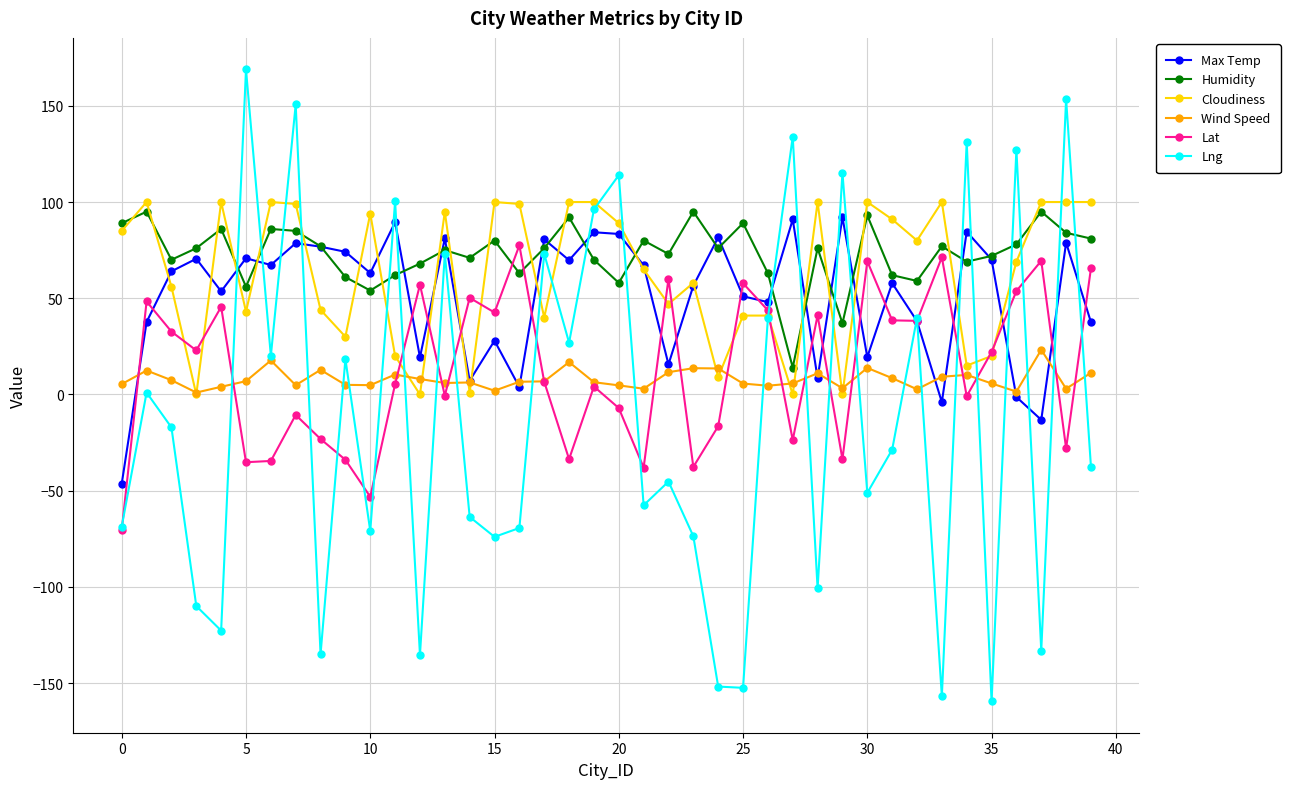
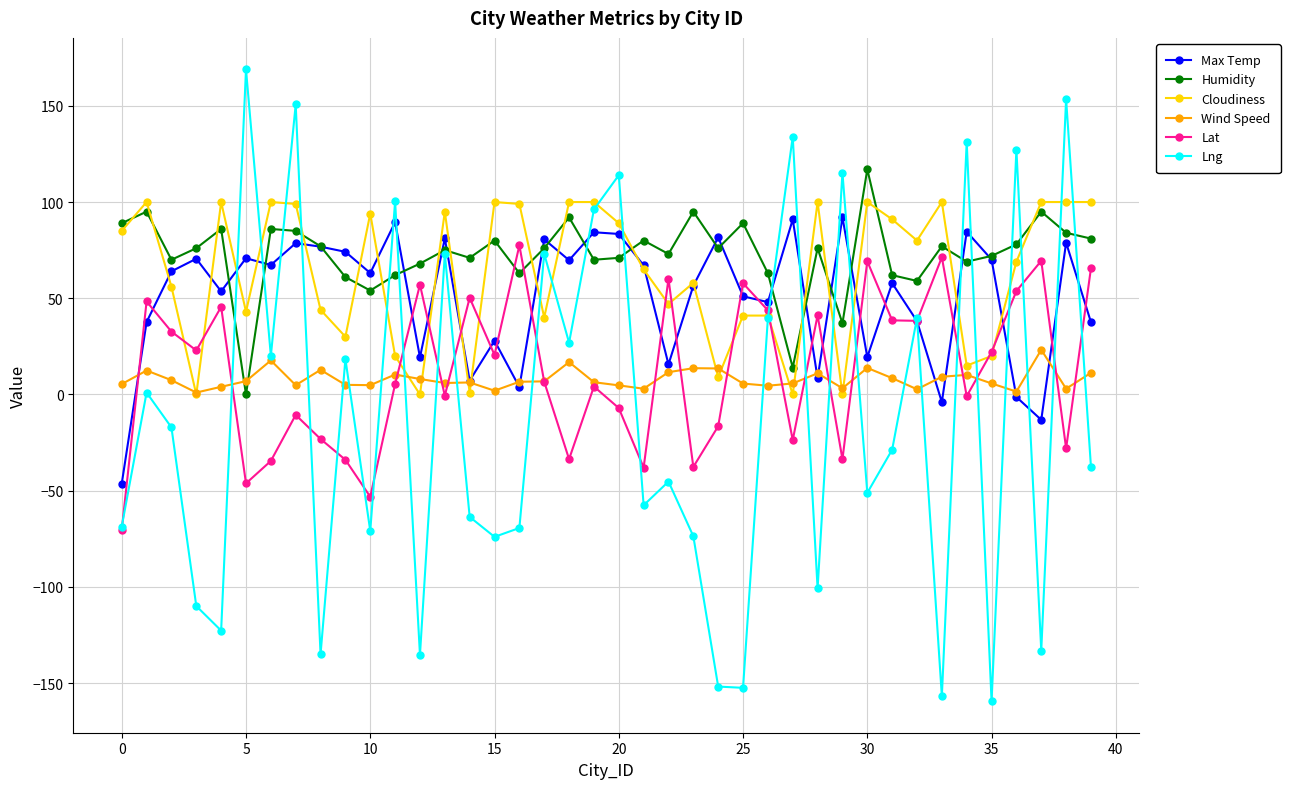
  {
    "Max Temp": {
      "0": -46,
      "5": 71,
      "10": 63,
      "15": 28,
      "20": 83,
      "25": 51,
      "30": 19,
      "35": 70
    },
    "Humidity": {
      "0": 89,
-     "5": 56,
+     "5": 0,
      "10": 54,
      "15": 80,
-     "20": 58,
+     "20": 71,
      "25": 89,
-     "30": 93,
+     "30": 117,
      "35": 72
    },
    "Lat": {
      "0": -70,
-     "5": -35,
+     "5": -46,
      "10": -53,
-     "15": 43,
+     "15": 21,
      "20": -7,
      "25": 58,
      "30": 69,
      "35": 22
    },
    "Lng": {
      "0": -69,
      "5": 169,
      "10": -71,
      "15": -74,
      "20": 114,
      "25": -152,
      "30": -51,
      "35": -159
    }
  }
